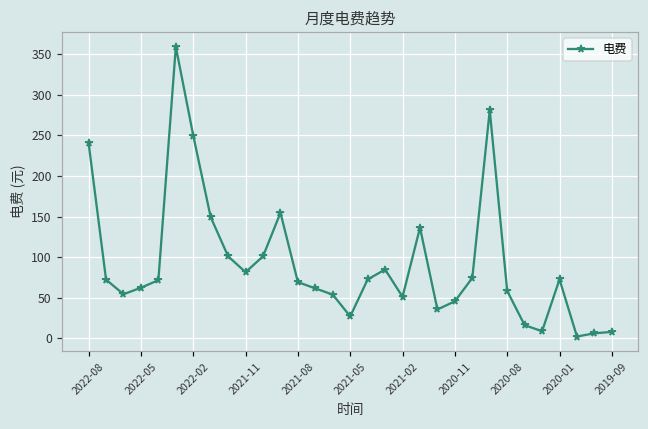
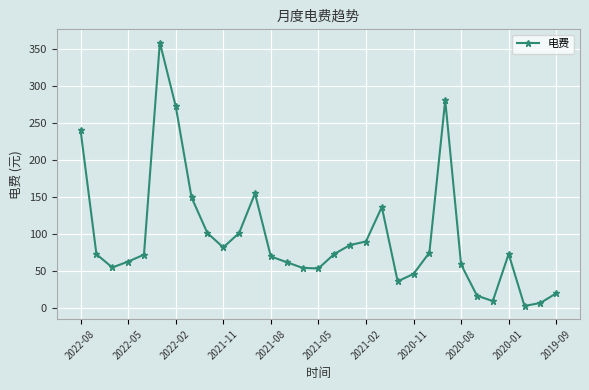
  {
    "2022-08": 240,
    "2022-05": 60,
-   "2022-02": 250,
+   "2022-02": 270,
    "2021-11": 80,
    "2021-08": 70,
-   "2021-05": 30,
-   "2021-02": 50,
+   "2021-05": 50,
+   "2021-02": 90,
    "2020-11": 50,
    "2020-08": 60,
    "2020-01": 70,
-   "2019-09": 10
+   "2019-09": 20
  }
